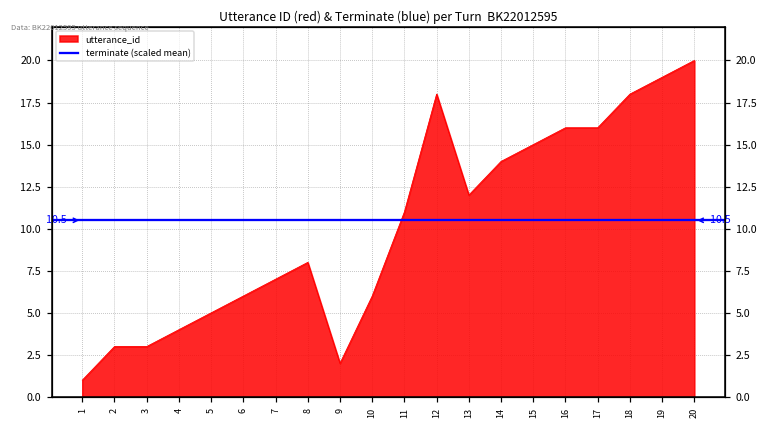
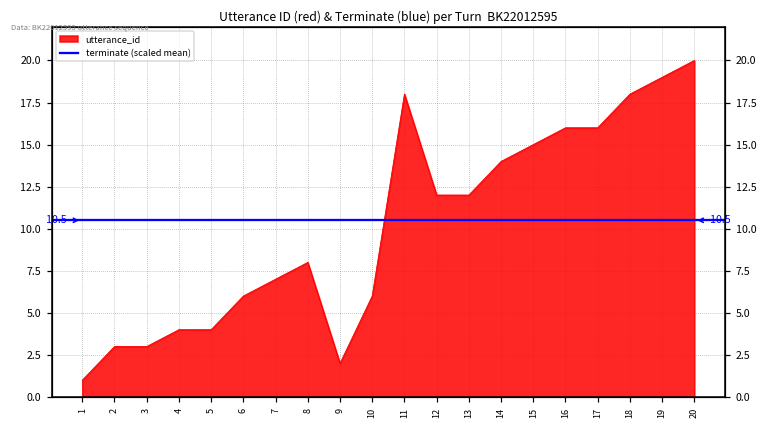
  {
    "1": 1,
    "2": 3,
    "3": 3,
    "4": 4,
-   "5": 5,
+   "5": 4,
    "6": 6,
    "7": 7,
    "8": 8,
    "9": 2,
    "10": 6,
-   "11": 11,
-   "12": 18,
+   "11": 18,
+   "12": 12,
    "13": 12,
    "14": 14,
    "15": 15,
    "16": 16,
    "17": 16,
    "18": 18,
    "19": 19,
    "20": 20
  }
